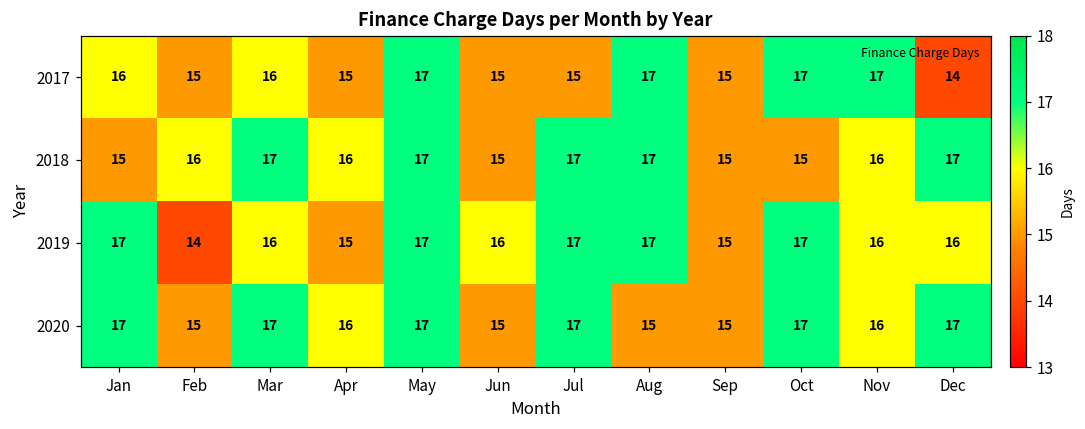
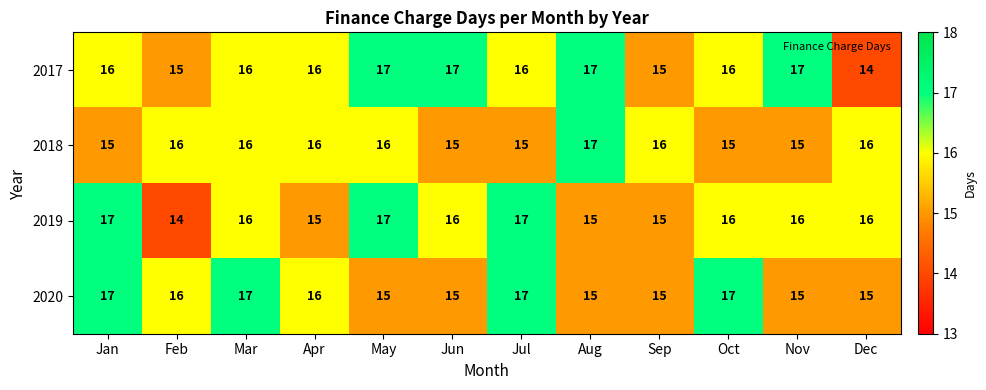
  {
    "2017": {
      "Jan": 16,
      "Feb": 15,
      "Mar": 16,
-     "Apr": 15,
+     "Apr": 16,
      "May": 17,
-     "Jun": 15,
-     "Jul": 15,
+     "Jun": 17,
+     "Jul": 16,
      "Aug": 17,
      "Sep": 15,
-     "Oct": 17,
+     "Oct": 16,
      "Nov": 17,
      "Dec": 14
    },
    "2018": {
      "Jan": 15,
      "Feb": 16,
-     "Mar": 17,
+     "Mar": 16,
      "Apr": 16,
-     "May": 17,
+     "May": 16,
      "Jun": 15,
-     "Jul": 17,
+     "Jul": 15,
      "Aug": 17,
-     "Sep": 15,
+     "Sep": 16,
      "Oct": 15,
-     "Nov": 16,
-     "Dec": 17
+     "Nov": 15,
+     "Dec": 16
    },
    "2019": {
      "Jan": 17,
      "Feb": 14,
      "Mar": 16,
      "Apr": 15,
      "May": 17,
      "Jun": 16,
      "Jul": 17,
-     "Aug": 17,
+     "Aug": 15,
      "Sep": 15,
-     "Oct": 17,
+     "Oct": 16,
      "Nov": 16,
      "Dec": 16
    },
    "2020": {
      "Jan": 17,
-     "Feb": 15,
+     "Feb": 16,
      "Mar": 17,
      "Apr": 16,
-     "May": 17,
+     "May": 15,
      "Jun": 15,
      "Jul": 17,
      "Aug": 15,
      "Sep": 15,
      "Oct": 17,
-     "Nov": 16,
-     "Dec": 17
+     "Nov": 15,
+     "Dec": 15
    }
  }
